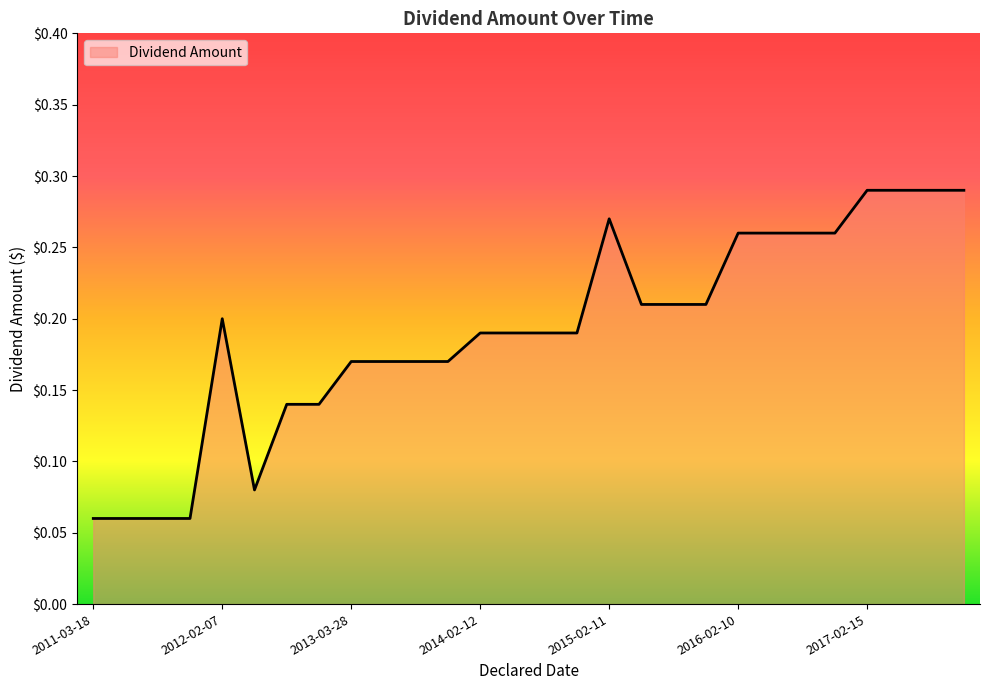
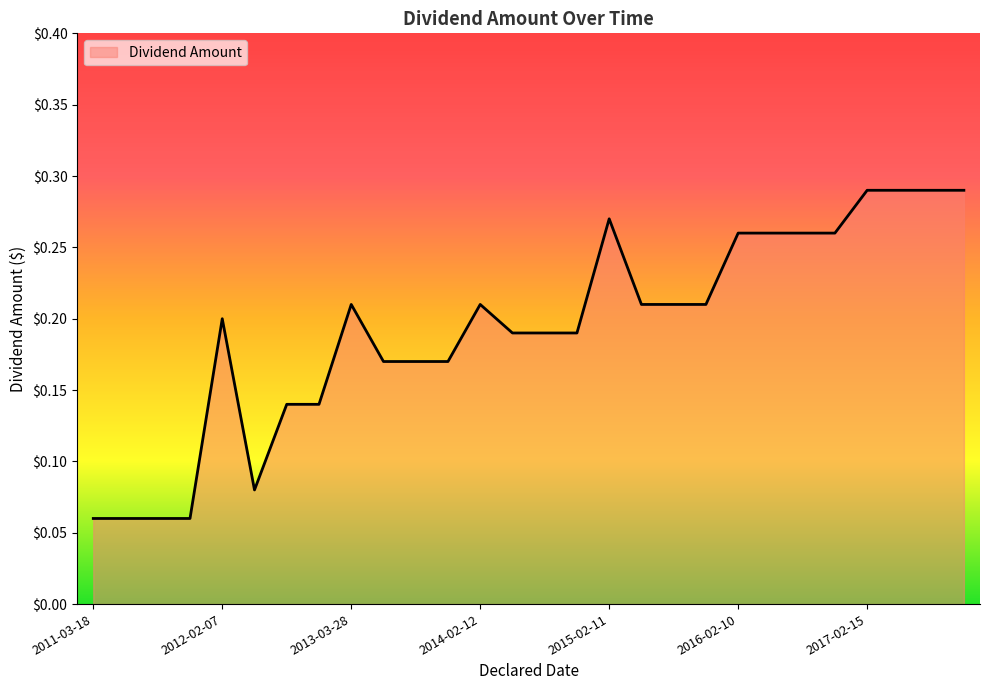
  {
    "2011-03-18": "$0.06",
    "2012-02-07": "$0.20",
-   "2013-03-28": "$0.17",
-   "2014-02-12": "$0.19",
+   "2013-03-28": "$0.21",
+   "2014-02-12": "$0.21",
    "2015-02-11": "$0.27",
    "2016-02-10": "$0.26",
    "2017-02-15": "$0.29"
  }
